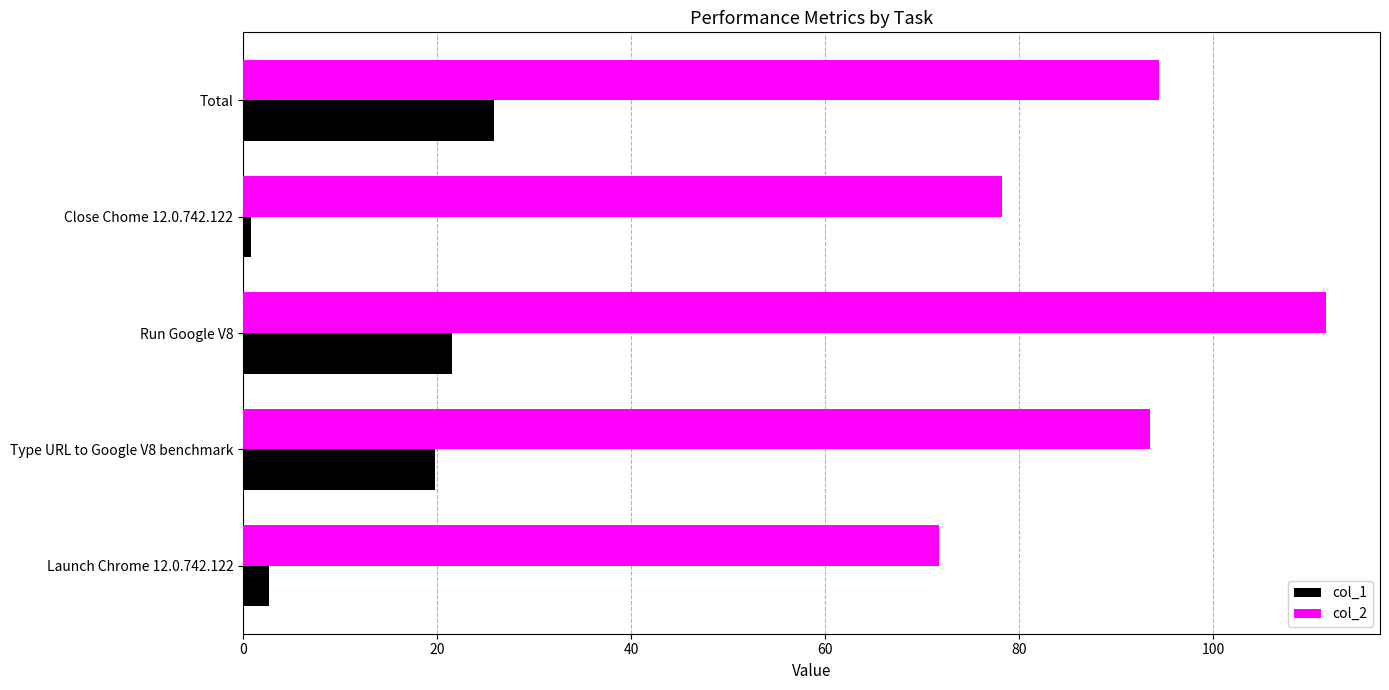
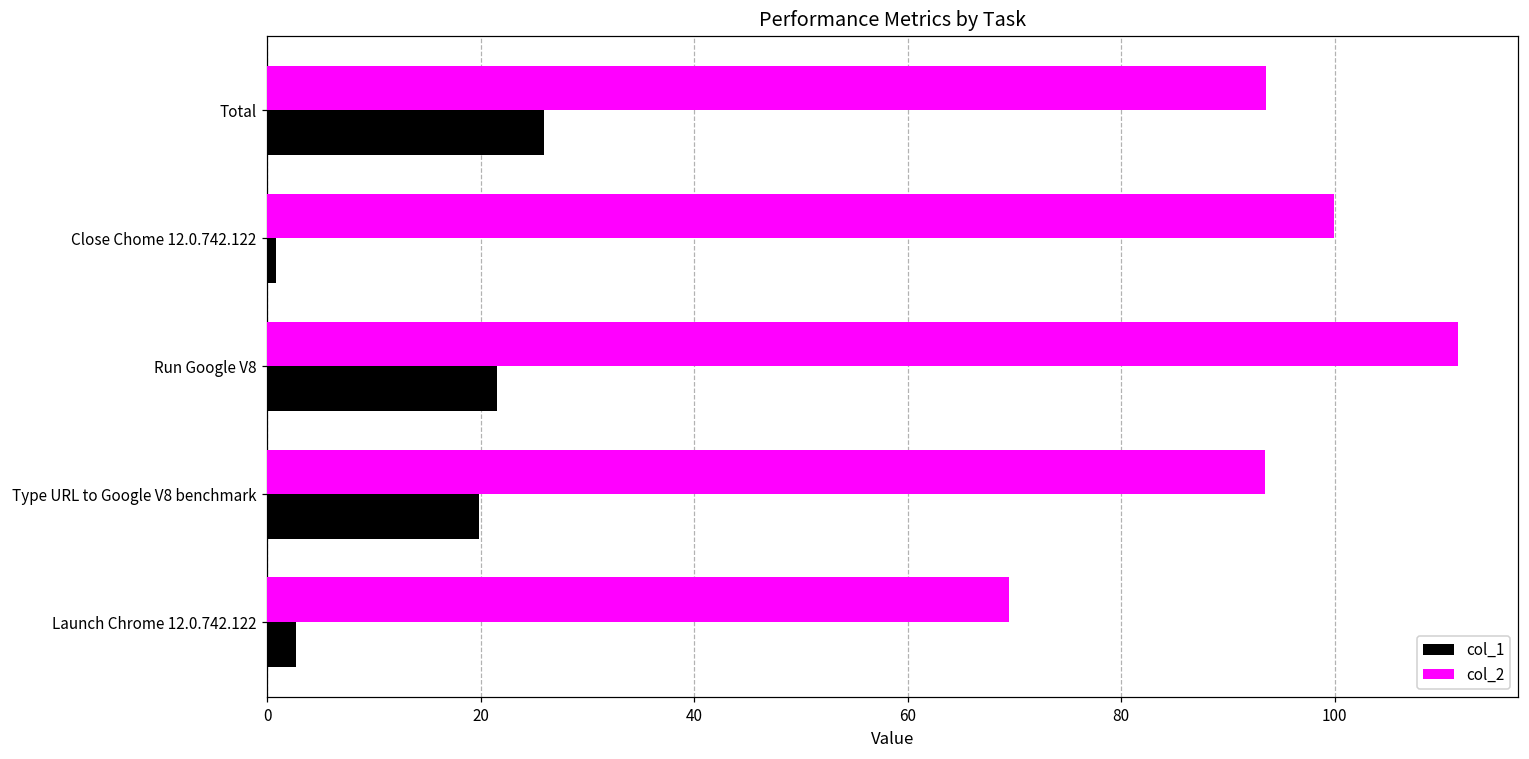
  {
    "col_1": {
      "Total": 26,
      "Close Chome 12.0.742.122": 1,
      "Run Google V8": 22,
      "Type URL to Google V8 benchmark": 20,
      "Launch Chrome 12.0.742.122": 3
    },
    "col_2": {
-     "Total": 94.4,
-     "Close Chome 12.0.742.122": 78,
+     "Total": 93.6,
+     "Close Chome 12.0.742.122": 100,
      "Run Google V8": 112,
      "Type URL to Google V8 benchmark": 93,
-     "Launch Chrome 12.0.742.122": 72
+     "Launch Chrome 12.0.742.122": 69
    }
  }
